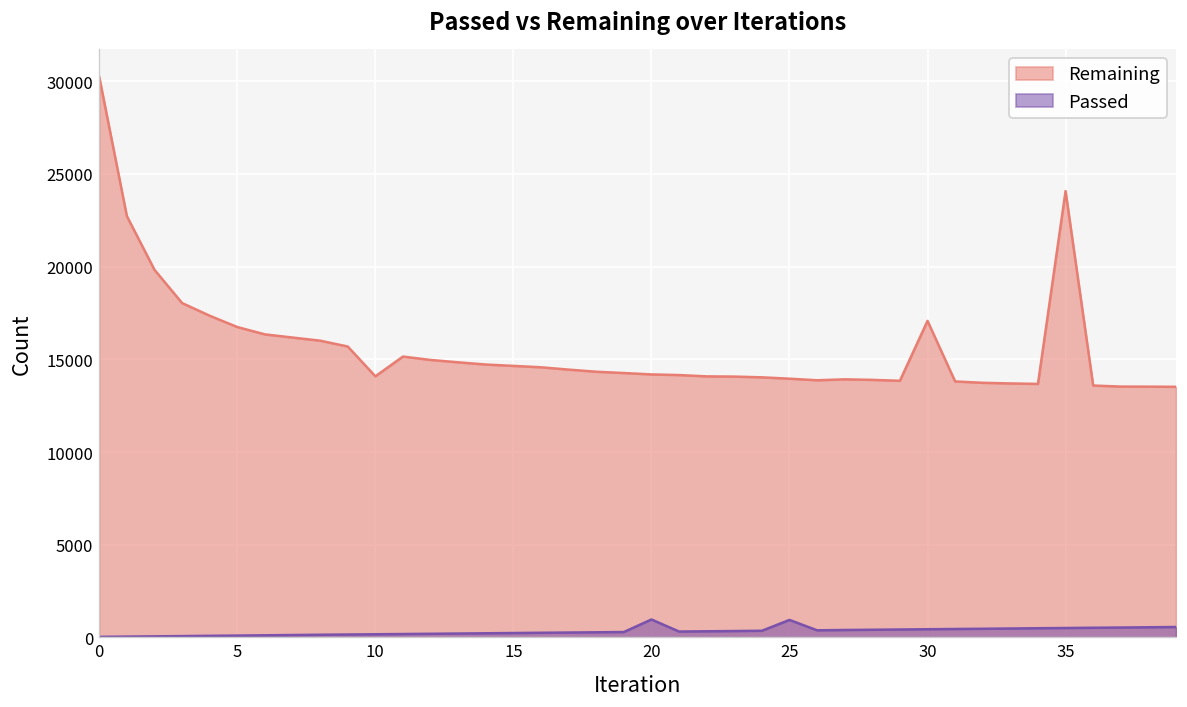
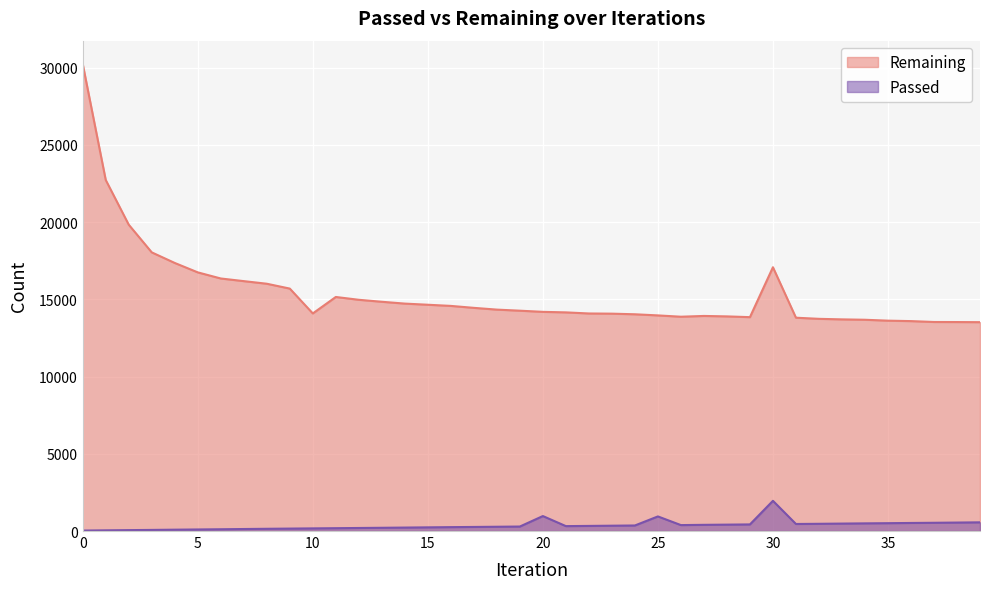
  {
    "Remaining": {
      "0": 30200,
      "5": 16700,
      "10": 14100,
      "15": 14600,
      "20": 14200,
      "25": 14000,
      "30": 17100,
-     "35": 24100
+     "35": 13600
    },
    "Passed": {
      "0": 0,
      "5": 100,
      "10": 200,
      "15": 200,
      "20": 1000,
      "25": 900,
-     "30": 400,
+     "30": 2000,
      "35": 500
    }
  }
